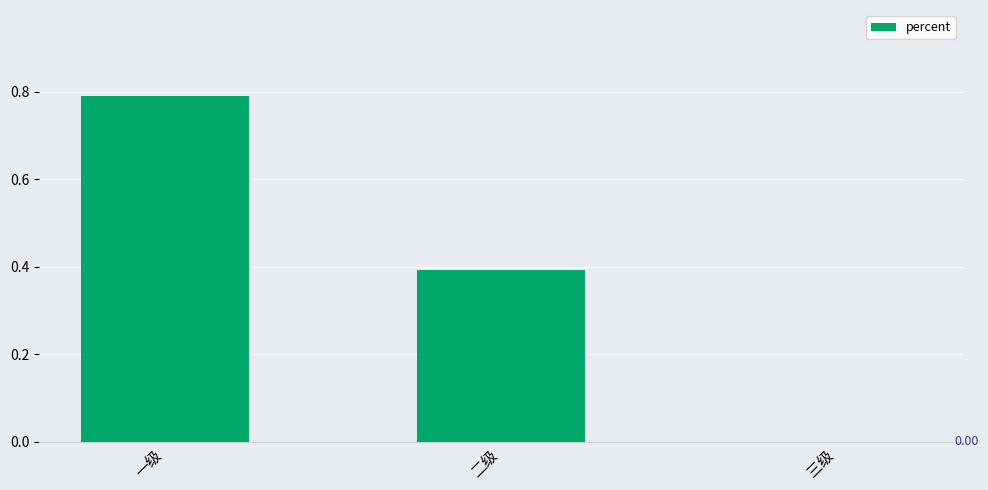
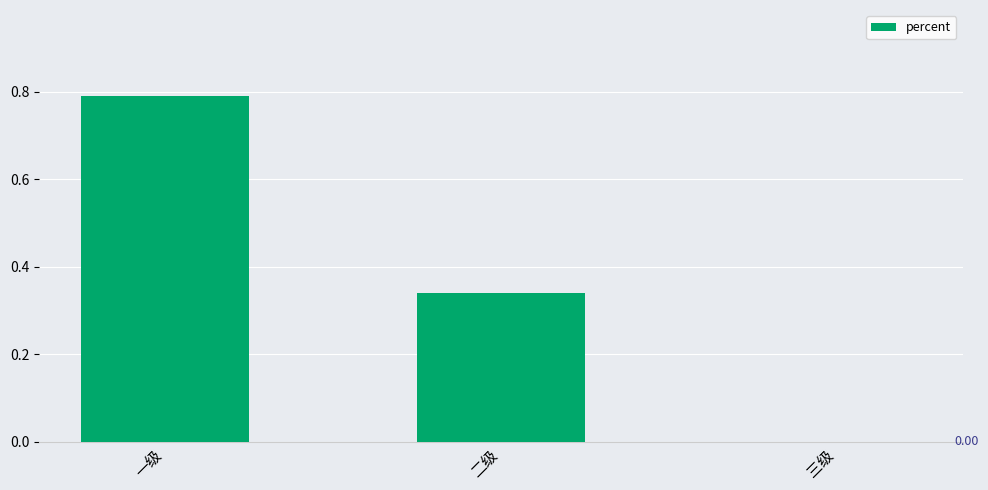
  {
    "一级": 0.79,
-   "二级": 0.39,
+   "二级": 0.34,
    "三级": 0.00
  }
